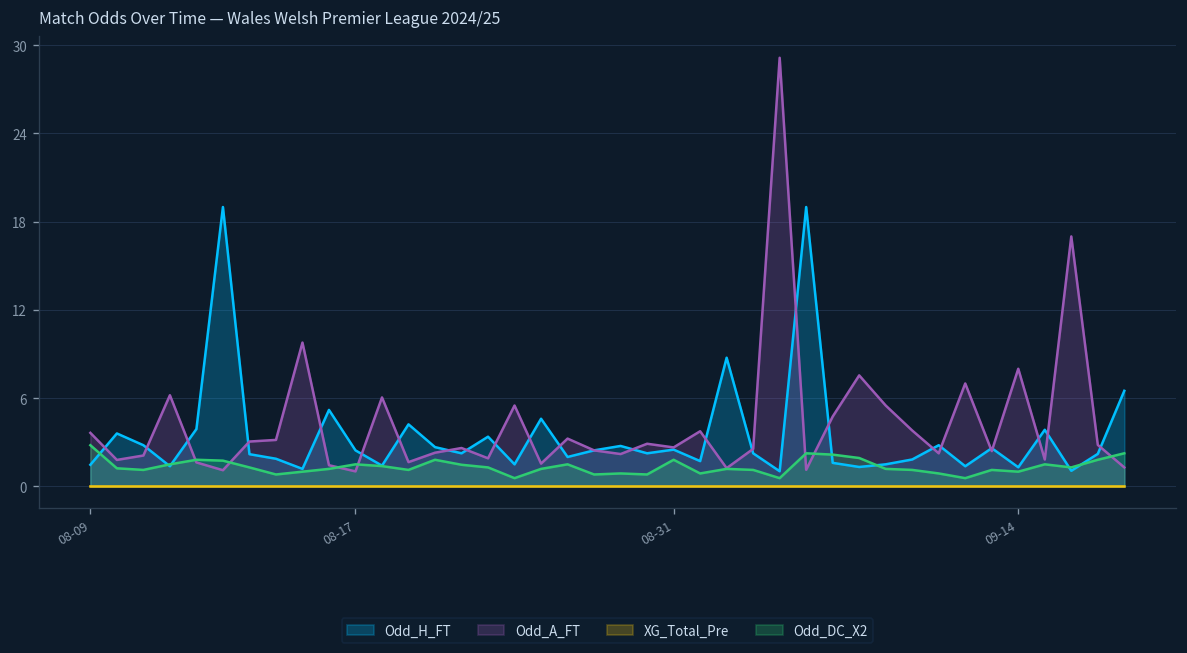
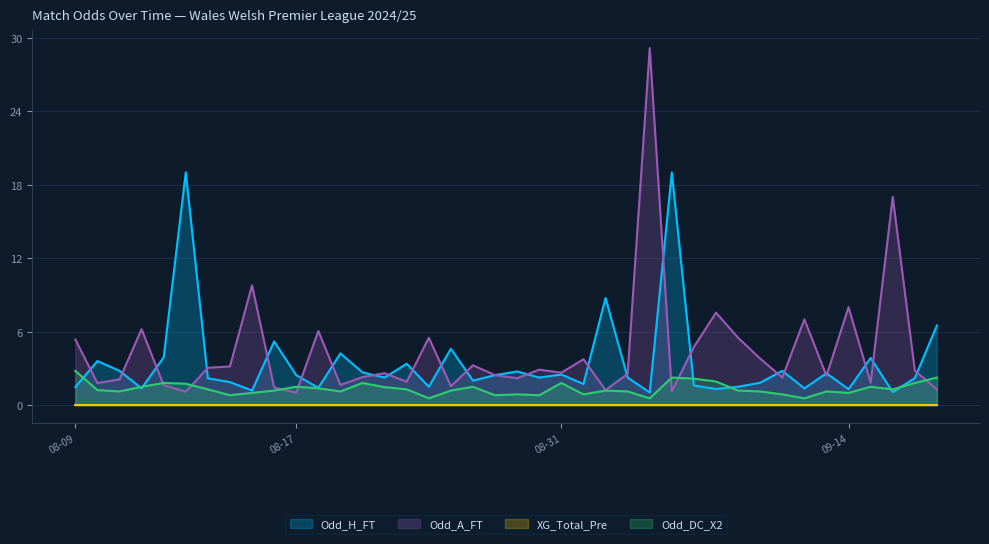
  {
    "Odd_A_FT": {
-     "08-09": 3.6,
+     "08-09": 5.4,
      "08-17": 1.0,
      "09-14": 8.0
    },
    "XG_Total_Pre": {
      "08-09": 0.0,
      "08-17": 0.0,
      "08-31": 0.0,
      "09-14": 0.0
    }
  }
